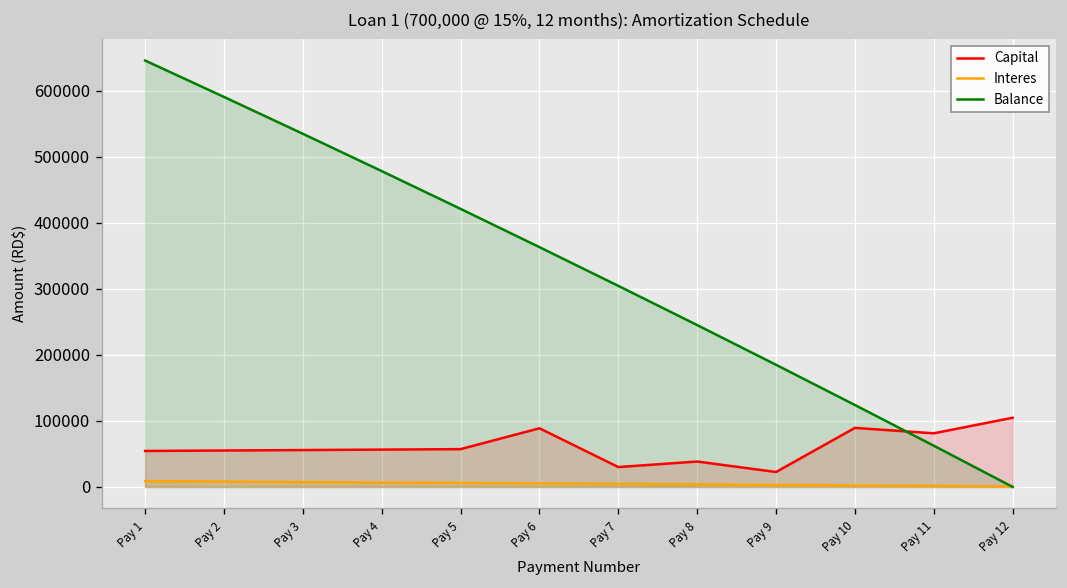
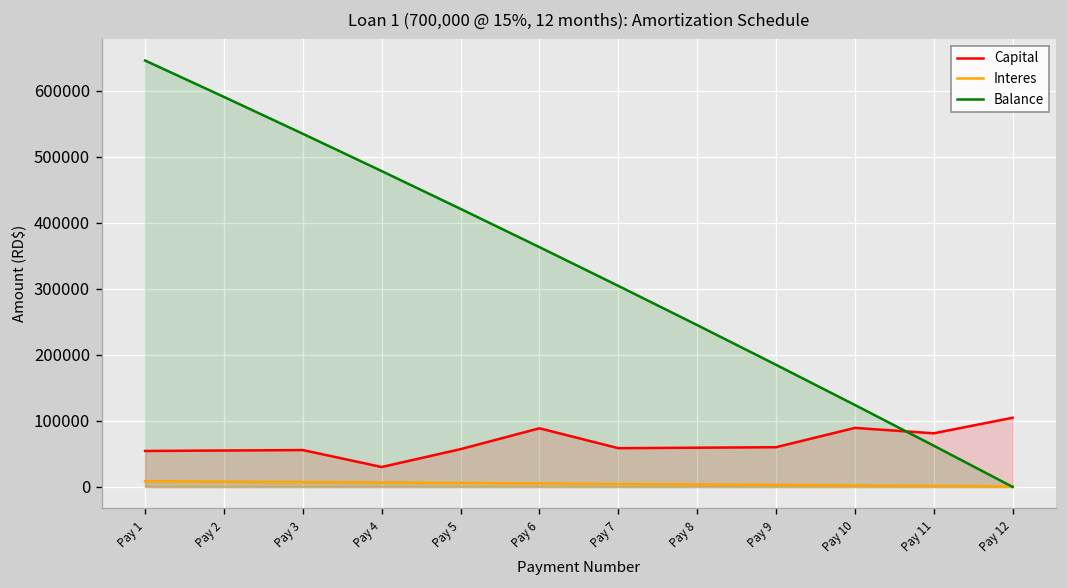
  {
    "Capital": {
      "Pay 1": 50000,
      "Pay 2": 60000,
      "Pay 3": 60000,
-     "Pay 4": 60000,
+     "Pay 4": 30000,
      "Pay 5": 60000,
      "Pay 6": 90000,
-     "Pay 7": 30000,
-     "Pay 8": 40000,
-     "Pay 9": 20000,
+     "Pay 7": 60000,
+     "Pay 8": 60000,
+     "Pay 9": 60000,
      "Pay 10": 90000,
      "Pay 11": 80000,
      "Pay 12": 100000
    },
    "Interes": {
      "Pay 1": 10000,
      "Pay 2": 10000,
      "Pay 3": 10000,
      "Pay 4": 10000,
      "Pay 5": 10000,
      "Pay 6": 10000,
      "Pay 7": 0,
      "Pay 8": 0,
      "Pay 9": 0,
      "Pay 10": 0,
      "Pay 11": 0
    },
    "Balance": {
      "Pay 1": 650000,
      "Pay 2": 590000,
      "Pay 3": 530000,
      "Pay 4": 480000,
      "Pay 5": 420000,
      "Pay 6": 360000,
      "Pay 7": 300000,
      "Pay 8": 250000,
      "Pay 9": 180000,
      "Pay 10": 120000,
      "Pay 11": 60000
    }
  }
